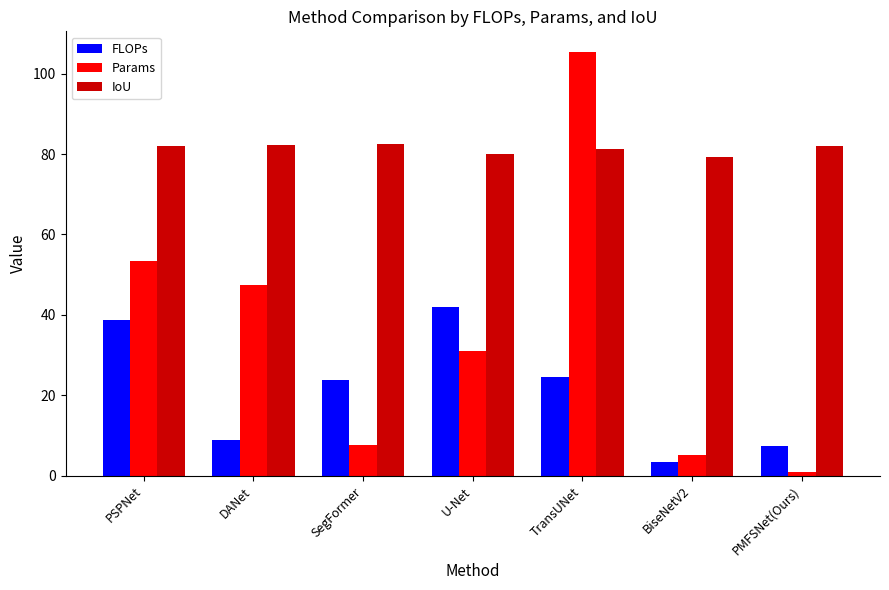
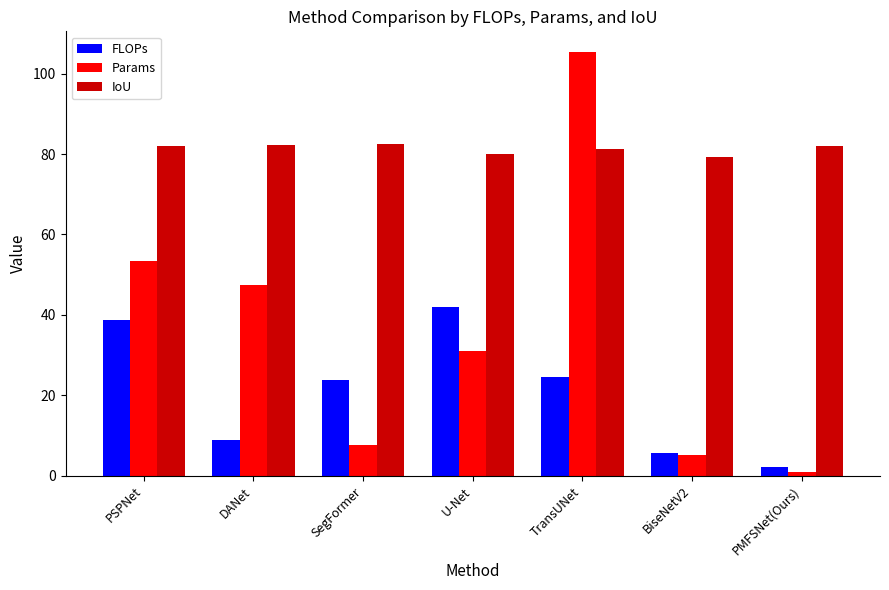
  {
    "FLOPs": {
      "PSPNet": 39,
      "DANet": 9,
      "SegFormer": 24,
      "U-Net": 42,
      "TransUNet": 25,
-     "BiseNetV2": 3,
-     "PMFSNet(Ours)": 7
+     "BiseNetV2": 6,
+     "PMFSNet(Ours)": 2
    }
  }
